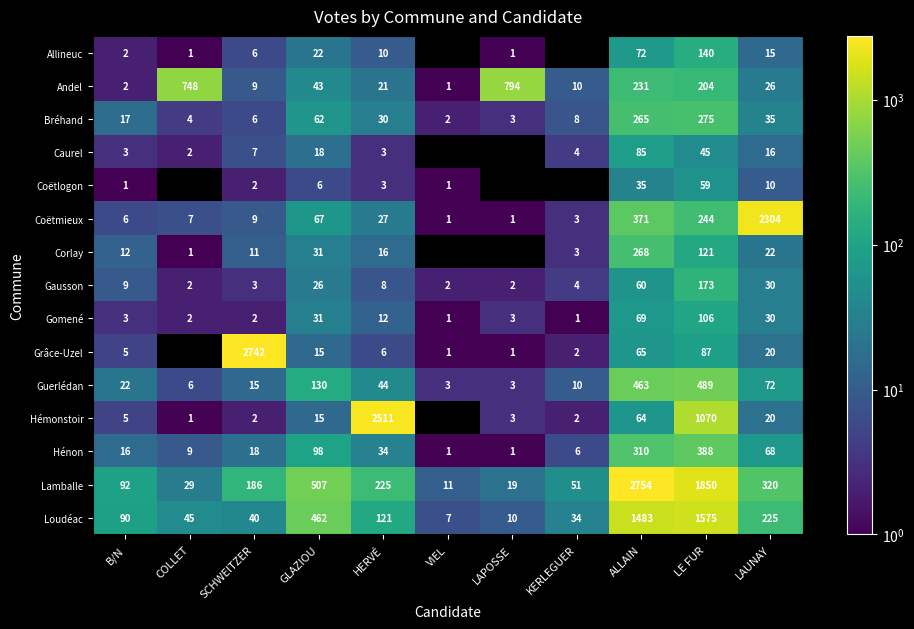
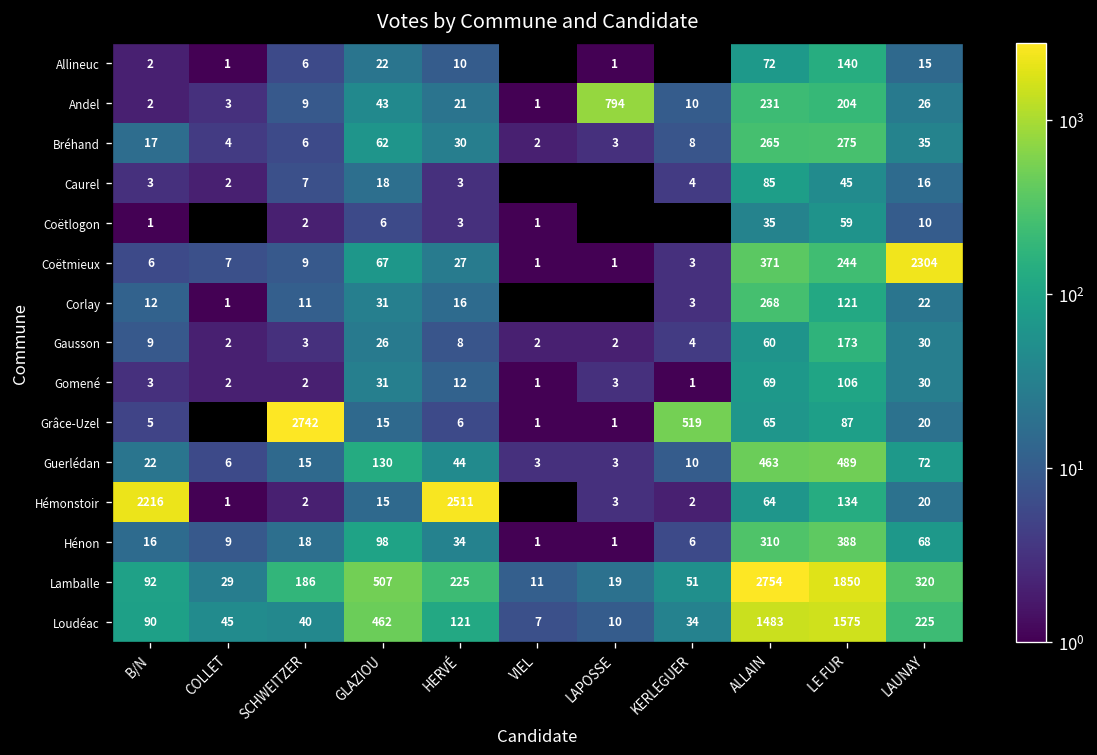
  {
    "Allineuc": {
      "B/N": 2,
      "COLLET": 1,
      "SCHWEITZER": 6,
      "GLAZIOU": 22,
      "HERVÉ": 10,
      "LAPOSSE": 1,
      "ALLAIN": 72,
      "LE FUR": 140,
      "LAUNAY": 15
    },
    "Andel": {
      "B/N": 2,
-     "COLLET": 748,
+     "COLLET": 3,
      "SCHWEITZER": 9,
      "GLAZIOU": 43,
      "HERVÉ": 21,
      "VIEL": 1,
      "LAPOSSE": 794,
      "KERLEGUER": 10,
      "ALLAIN": 231,
      "LE FUR": 204,
      "LAUNAY": 26
    },
    "Bréhand": {
      "B/N": 17,
      "COLLET": 4,
      "SCHWEITZER": 6,
      "GLAZIOU": 62,
      "HERVÉ": 30,
      "VIEL": 2,
      "LAPOSSE": 3,
      "KERLEGUER": 8,
      "ALLAIN": 265,
      "LE FUR": 275,
      "LAUNAY": 35
    },
    "Caurel": {
      "B/N": 3,
      "COLLET": 2,
      "SCHWEITZER": 7,
      "GLAZIOU": 18,
      "HERVÉ": 3,
      "KERLEGUER": 4,
      "ALLAIN": 85,
      "LE FUR": 45,
      "LAUNAY": 16
    },
    "Coëtlogon": {
      "B/N": 1,
      "SCHWEITZER": 2,
      "GLAZIOU": 6,
      "HERVÉ": 3,
      "VIEL": 1,
      "ALLAIN": 35,
      "LE FUR": 59,
      "LAUNAY": 10
    },
    "Coëtmieux": {
      "B/N": 6,
      "COLLET": 7,
      "SCHWEITZER": 9,
      "GLAZIOU": 67,
      "HERVÉ": 27,
      "VIEL": 1,
      "LAPOSSE": 1,
      "KERLEGUER": 3,
      "ALLAIN": 371,
      "LE FUR": 244,
      "LAUNAY": 2304
    },
    "Corlay": {
      "B/N": 12,
      "COLLET": 1,
      "SCHWEITZER": 11,
      "GLAZIOU": 31,
      "HERVÉ": 16,
      "KERLEGUER": 3,
      "ALLAIN": 268,
      "LE FUR": 121,
      "LAUNAY": 22
    },
    "Gausson": {
      "B/N": 9,
      "COLLET": 2,
      "SCHWEITZER": 3,
      "GLAZIOU": 26,
      "HERVÉ": 8,
      "VIEL": 2,
      "LAPOSSE": 2,
      "KERLEGUER": 4,
      "ALLAIN": 60,
      "LE FUR": 173,
      "LAUNAY": 30
    },
    "Gomené": {
      "B/N": 3,
      "COLLET": 2,
      "SCHWEITZER": 2,
      "GLAZIOU": 31,
      "HERVÉ": 12,
      "VIEL": 1,
      "LAPOSSE": 3,
      "KERLEGUER": 1,
      "ALLAIN": 69,
      "LE FUR": 106,
      "LAUNAY": 30
    },
    "Grâce-Uzel": {
      "B/N": 5,
      "SCHWEITZER": 2742,
      "GLAZIOU": 15,
      "HERVÉ": 6,
      "VIEL": 1,
      "LAPOSSE": 1,
-     "KERLEGUER": 2,
+     "KERLEGUER": 519,
      "ALLAIN": 65,
      "LE FUR": 87,
      "LAUNAY": 20
    },
    "Guerlédan": {
      "B/N": 22,
      "COLLET": 6,
      "SCHWEITZER": 15,
      "GLAZIOU": 130,
      "HERVÉ": 44,
      "VIEL": 3,
      "LAPOSSE": 3,
      "KERLEGUER": 10,
      "ALLAIN": 463,
      "LE FUR": 489,
      "LAUNAY": 72
    },
    "Hémonstoir": {
-     "B/N": 5,
+     "B/N": 2216,
      "COLLET": 1,
      "SCHWEITZER": 2,
      "GLAZIOU": 15,
      "HERVÉ": 2511,
      "LAPOSSE": 3,
      "KERLEGUER": 2,
      "ALLAIN": 64,
-     "LE FUR": 1070,
+     "LE FUR": 134,
      "LAUNAY": 20
    },
    "Hénon": {
      "B/N": 16,
      "COLLET": 9,
      "SCHWEITZER": 18,
      "GLAZIOU": 98,
      "HERVÉ": 34,
      "VIEL": 1,
      "LAPOSSE": 1,
      "KERLEGUER": 6,
      "ALLAIN": 310,
      "LE FUR": 388,
      "LAUNAY": 68
    },
    "Lamballe": {
      "B/N": 92,
      "COLLET": 29,
      "SCHWEITZER": 186,
      "GLAZIOU": 507,
      "HERVÉ": 225,
      "VIEL": 11,
      "LAPOSSE": 19,
      "KERLEGUER": 51,
      "ALLAIN": 2754,
      "LE FUR": 1850,
      "LAUNAY": 320
    },
    "Loudéac": {
      "B/N": 90,
      "COLLET": 45,
      "SCHWEITZER": 40,
      "GLAZIOU": 462,
      "HERVÉ": 121,
      "VIEL": 7,
      "LAPOSSE": 10,
      "KERLEGUER": 34,
      "ALLAIN": 1483,
      "LE FUR": 1575,
      "LAUNAY": 225
    }
  }
